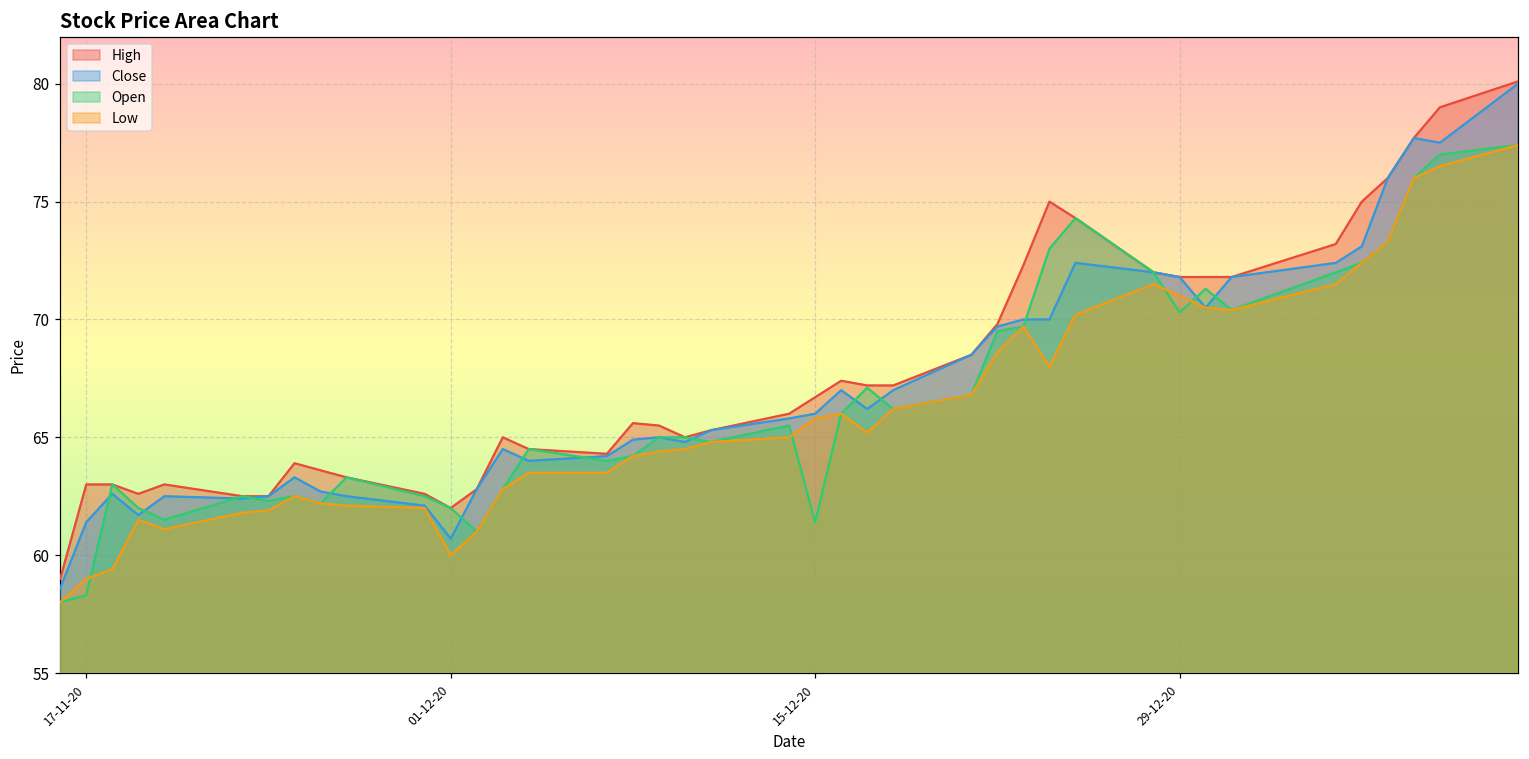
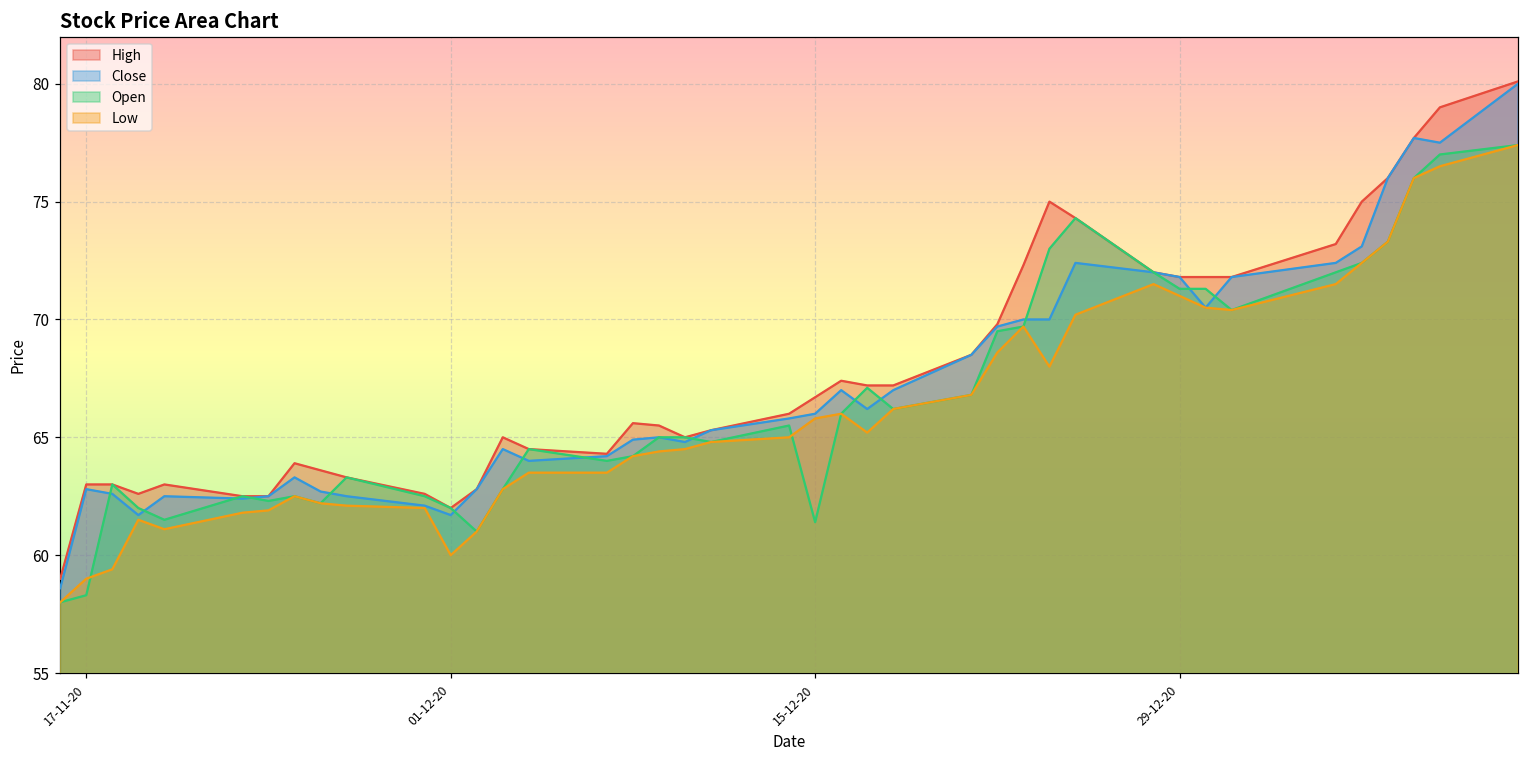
  {
    "Close": {
-     "17-11-20": 61.4,
-     "01-12-20": 60.7,
+     "17-11-20": 62.8,
+     "01-12-20": 61.7,
      "15-12-20": 66.0
    },
    "Open": {
      "17-11-20": 58.3,
      "15-12-20": 61.4,
-     "29-12-20": 70.3
+     "29-12-20": 71.3
    }
  }
